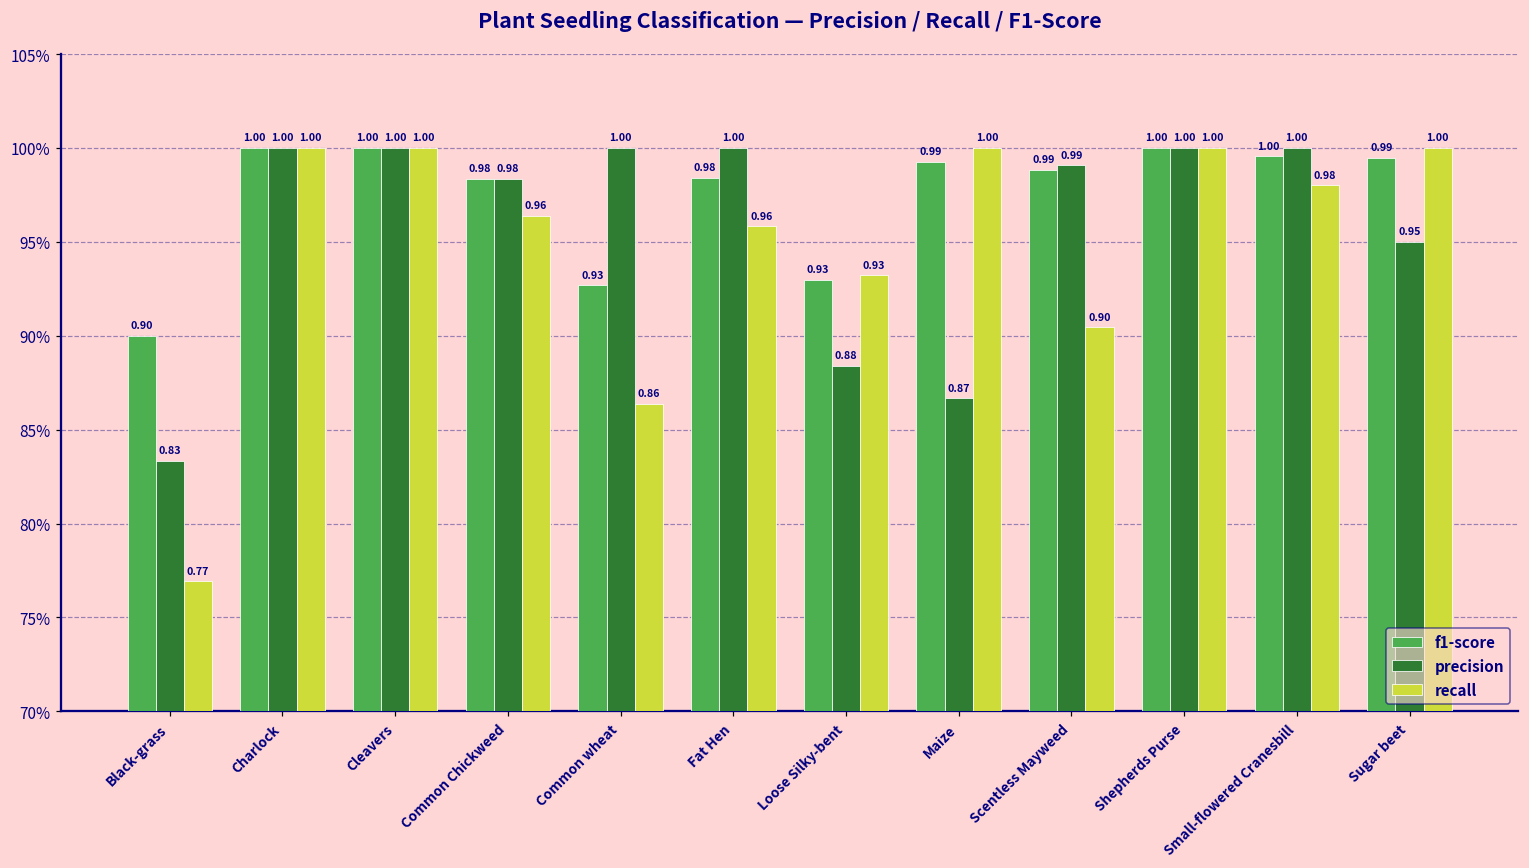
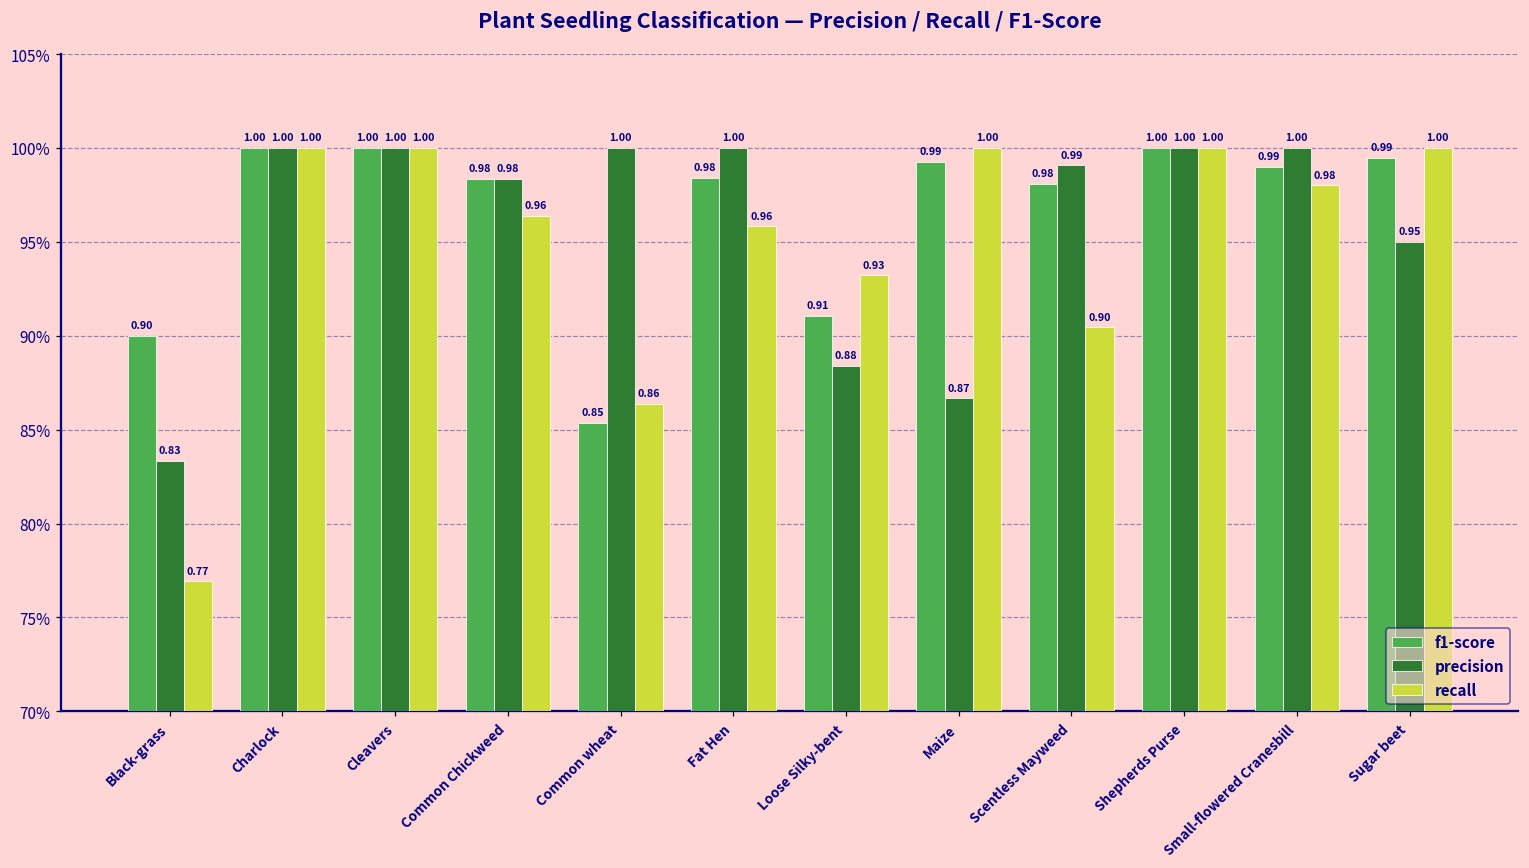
  {
    "f1-score": {
      "Black-grass": 0.90,
      "Charlock": 1.00,
      "Cleavers": 1.00,
      "Common Chickweed": 0.98,
-     "Common wheat": 0.93,
+     "Common wheat": 0.85,
      "Fat Hen": 0.98,
-     "Loose Silky-bent": 0.93,
+     "Loose Silky-bent": 0.91,
      "Maize": 0.99,
-     "Scentless Mayweed": 0.99,
+     "Scentless Mayweed": 0.98,
      "Shepherds Purse": 1.00,
-     "Small-flowered Cranesbill": 1.00,
+     "Small-flowered Cranesbill": 0.99,
      "Sugar beet": 0.99
    },
    "precision": {
      "Black-grass": 0.83,
      "Charlock": 1.00,
      "Cleavers": 1.00,
      "Common Chickweed": 0.98,
      "Common wheat": 1.00,
      "Fat Hen": 1.00,
      "Loose Silky-bent": 0.88,
      "Maize": 0.87,
      "Scentless Mayweed": 0.99,
      "Shepherds Purse": 1.00,
      "Small-flowered Cranesbill": 1.00,
      "Sugar beet": 0.95
    },
    "recall": {
      "Black-grass": 0.77,
      "Charlock": 1.00,
      "Cleavers": 1.00,
      "Common Chickweed": 0.96,
      "Common wheat": 0.86,
      "Fat Hen": 0.96,
      "Loose Silky-bent": 0.93,
      "Maize": 1.00,
      "Scentless Mayweed": 0.90,
      "Shepherds Purse": 1.00,
      "Small-flowered Cranesbill": 0.98,
      "Sugar beet": 1.00
    }
  }
